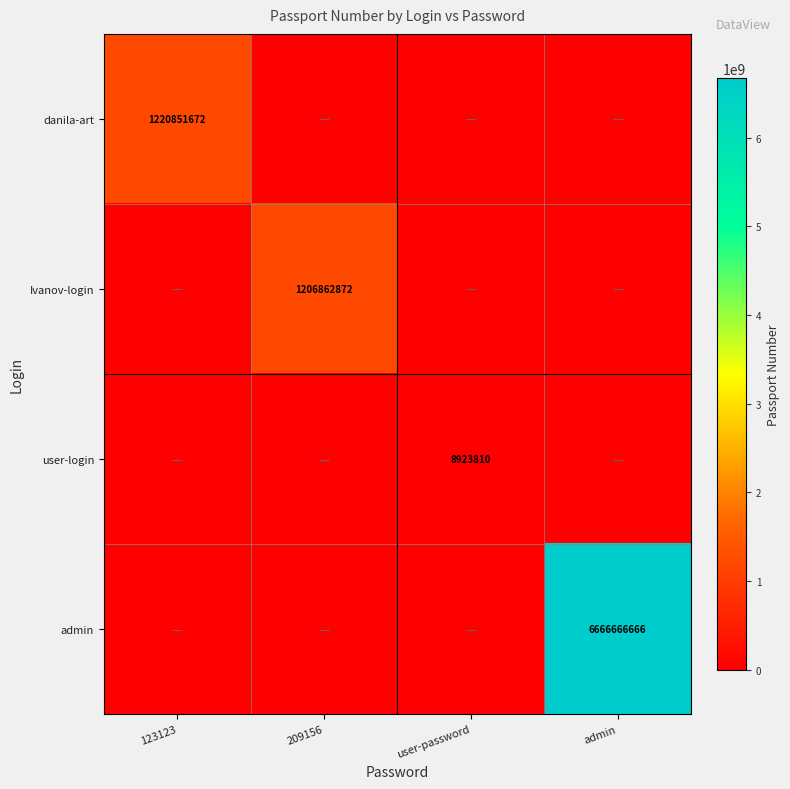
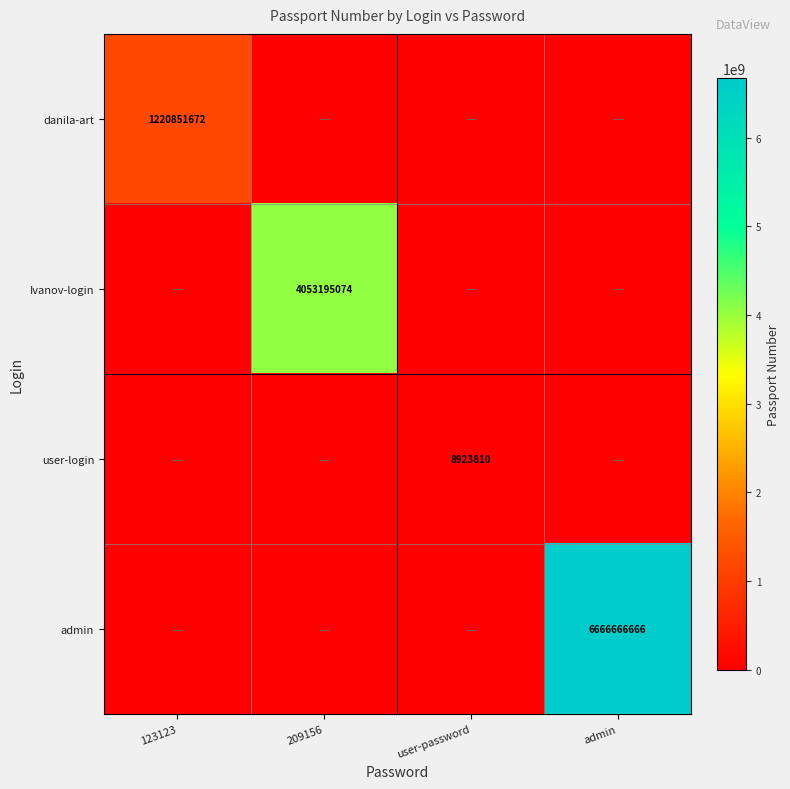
  {
    "danila-art": {
      "123123": 1220851672
    },
    "Ivanov-login": {
-     "209156": 1206862872
+     "209156": 4053195074
    },
    "user-login": {
      "user-password": 8923810
    },
    "admin": {
      "admin": 6666666666
    }
  }
